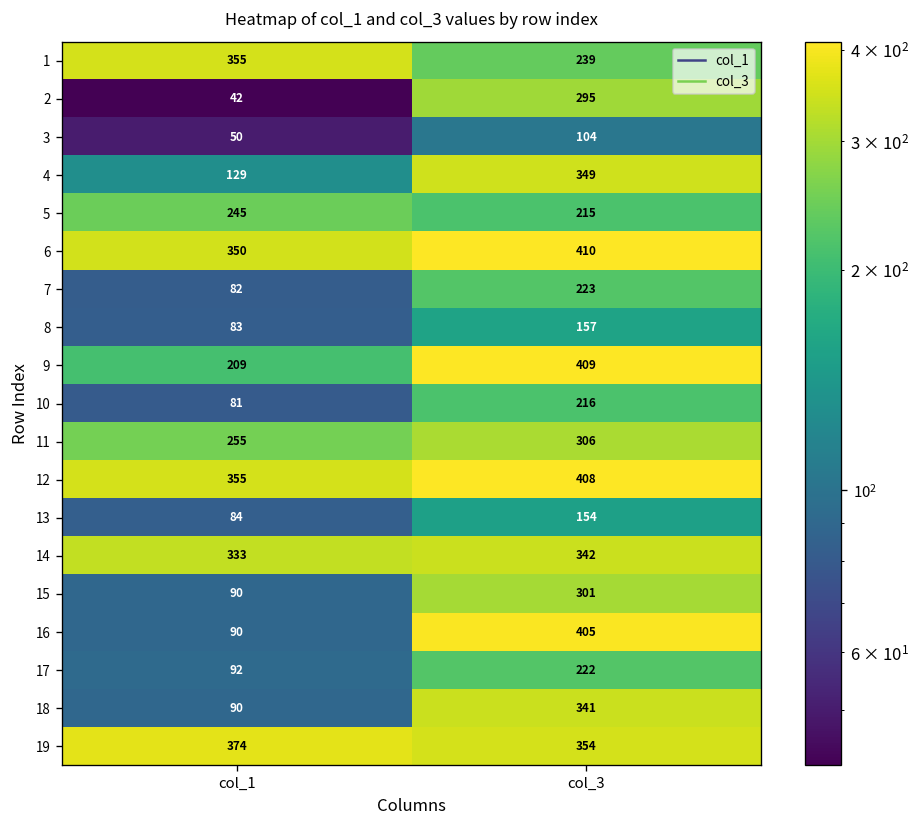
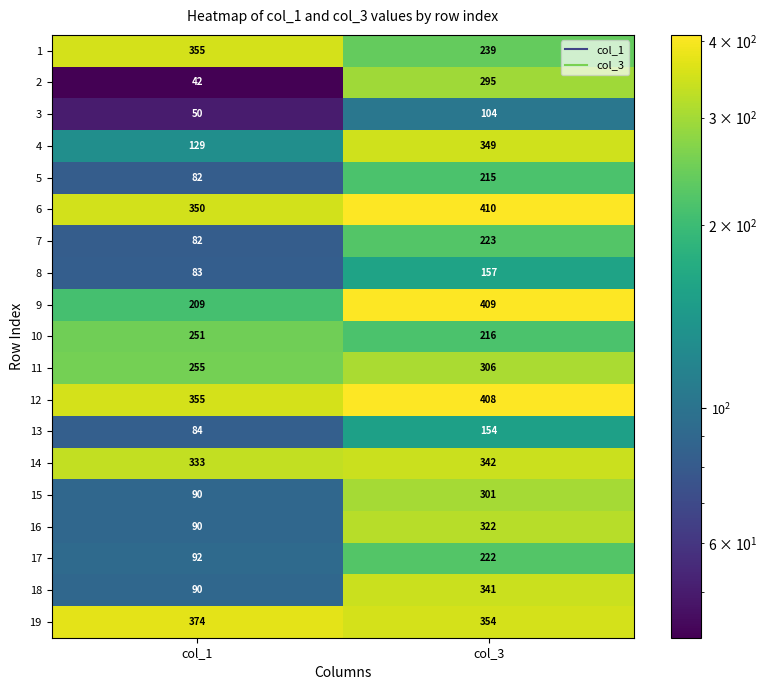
  {
    "1": {
      "col_1": 355,
      "col_3": 239
    },
    "2": {
      "col_1": 42,
      "col_3": 295
    },
    "3": {
      "col_1": 50,
      "col_3": 104
    },
    "4": {
      "col_1": 129,
      "col_3": 349
    },
    "5": {
-     "col_1": 245,
+     "col_1": 82,
      "col_3": 215
    },
    "6": {
      "col_1": 350,
      "col_3": 410
    },
    "7": {
      "col_1": 82,
      "col_3": 223
    },
    "8": {
      "col_1": 83,
      "col_3": 157
    },
    "9": {
      "col_1": 209,
      "col_3": 409
    },
    "10": {
-     "col_1": 81,
+     "col_1": 251,
      "col_3": 216
    },
    "11": {
      "col_1": 255,
      "col_3": 306
    },
    "12": {
      "col_1": 355,
      "col_3": 408
    },
    "13": {
      "col_1": 84,
      "col_3": 154
    },
    "14": {
      "col_1": 333,
      "col_3": 342
    },
    "15": {
      "col_1": 90,
      "col_3": 301
    },
    "16": {
      "col_1": 90,
-     "col_3": 405
+     "col_3": 322
    },
    "17": {
      "col_1": 92,
      "col_3": 222
    },
    "18": {
      "col_1": 90,
      "col_3": 341
    },
    "19": {
      "col_1": 374,
      "col_3": 354
    }
  }
